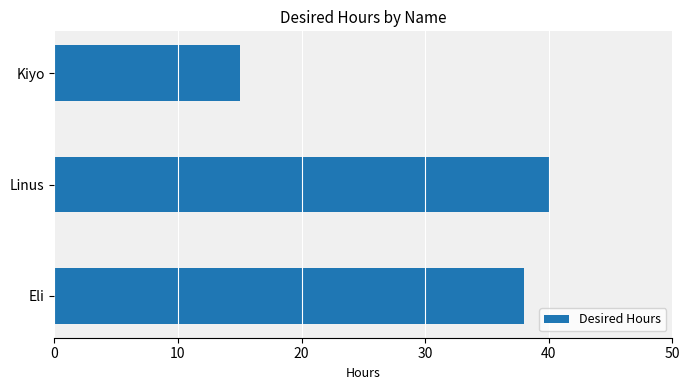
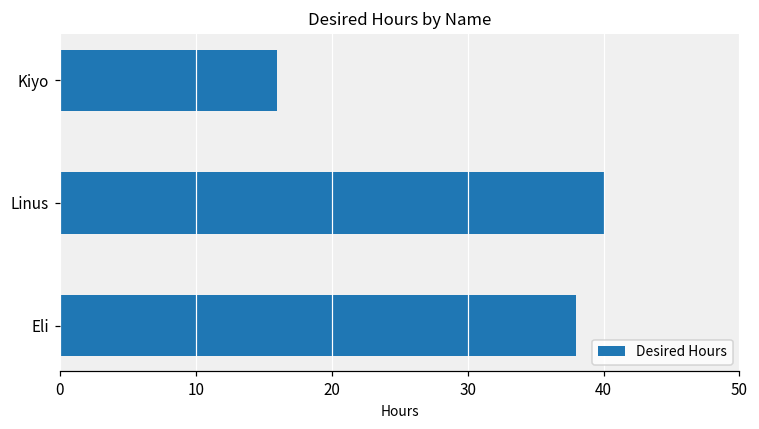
  {
-   "Kiyo": 15,
+   "Kiyo": 16,
    "Linus": 40,
    "Eli": 38
  }
